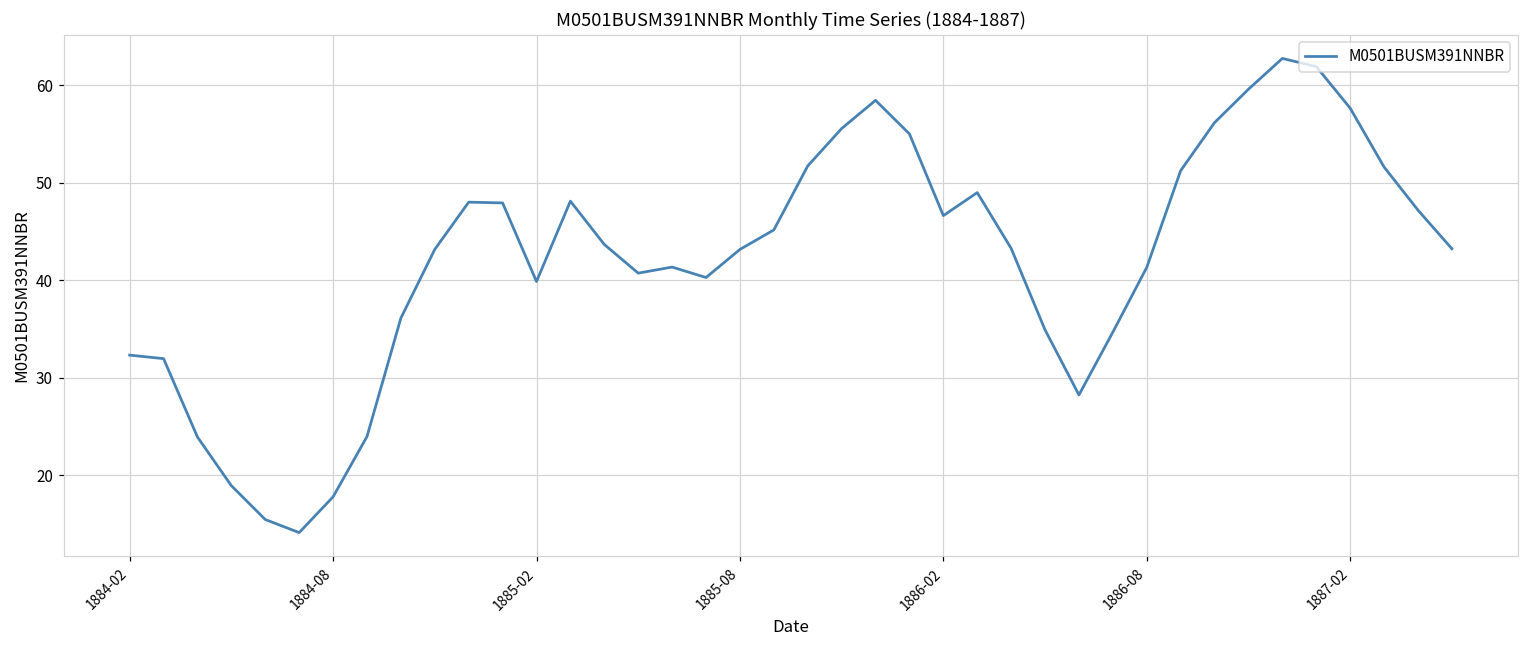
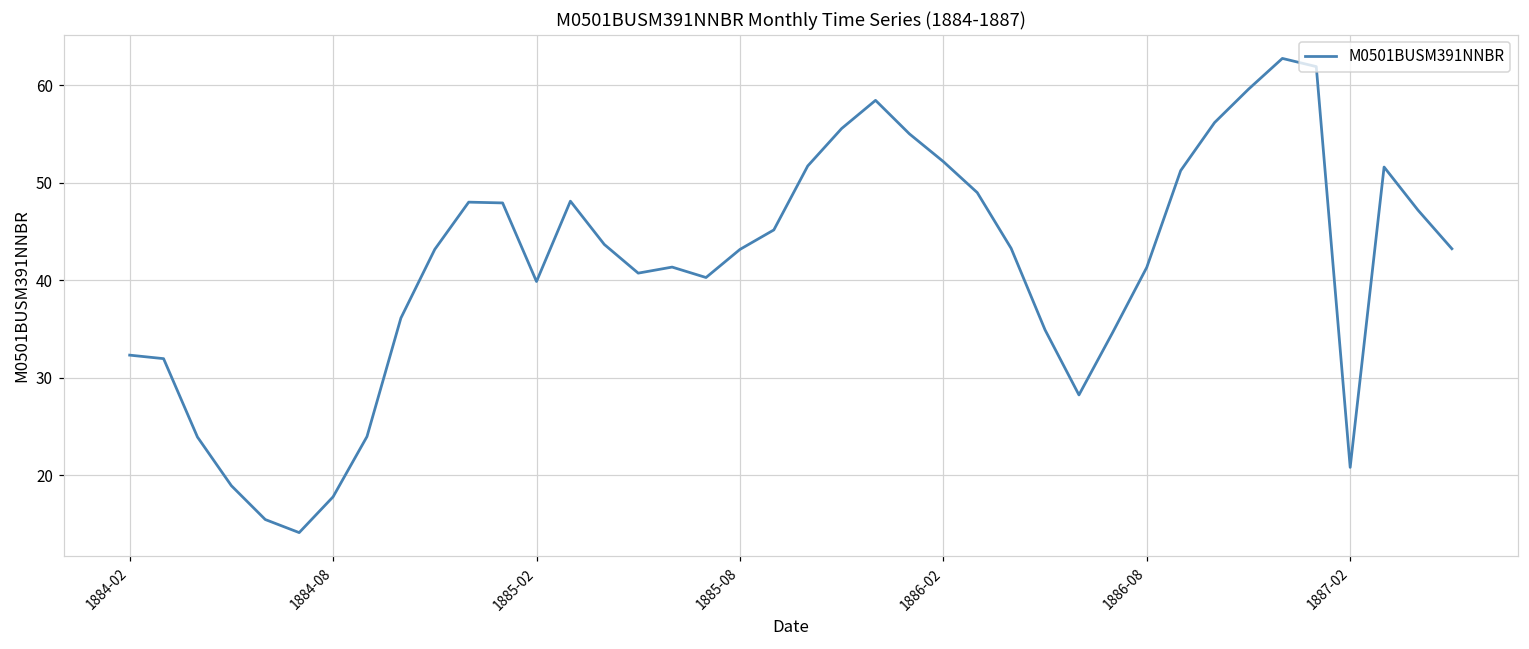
  {
    "1884-02": 32,
    "1884-08": 18,
    "1885-02": 40,
    "1885-08": 43,
-   "1886-02": 47,
+   "1886-02": 52,
    "1886-08": 41,
-   "1887-02": 58
+   "1887-02": 21
  }
